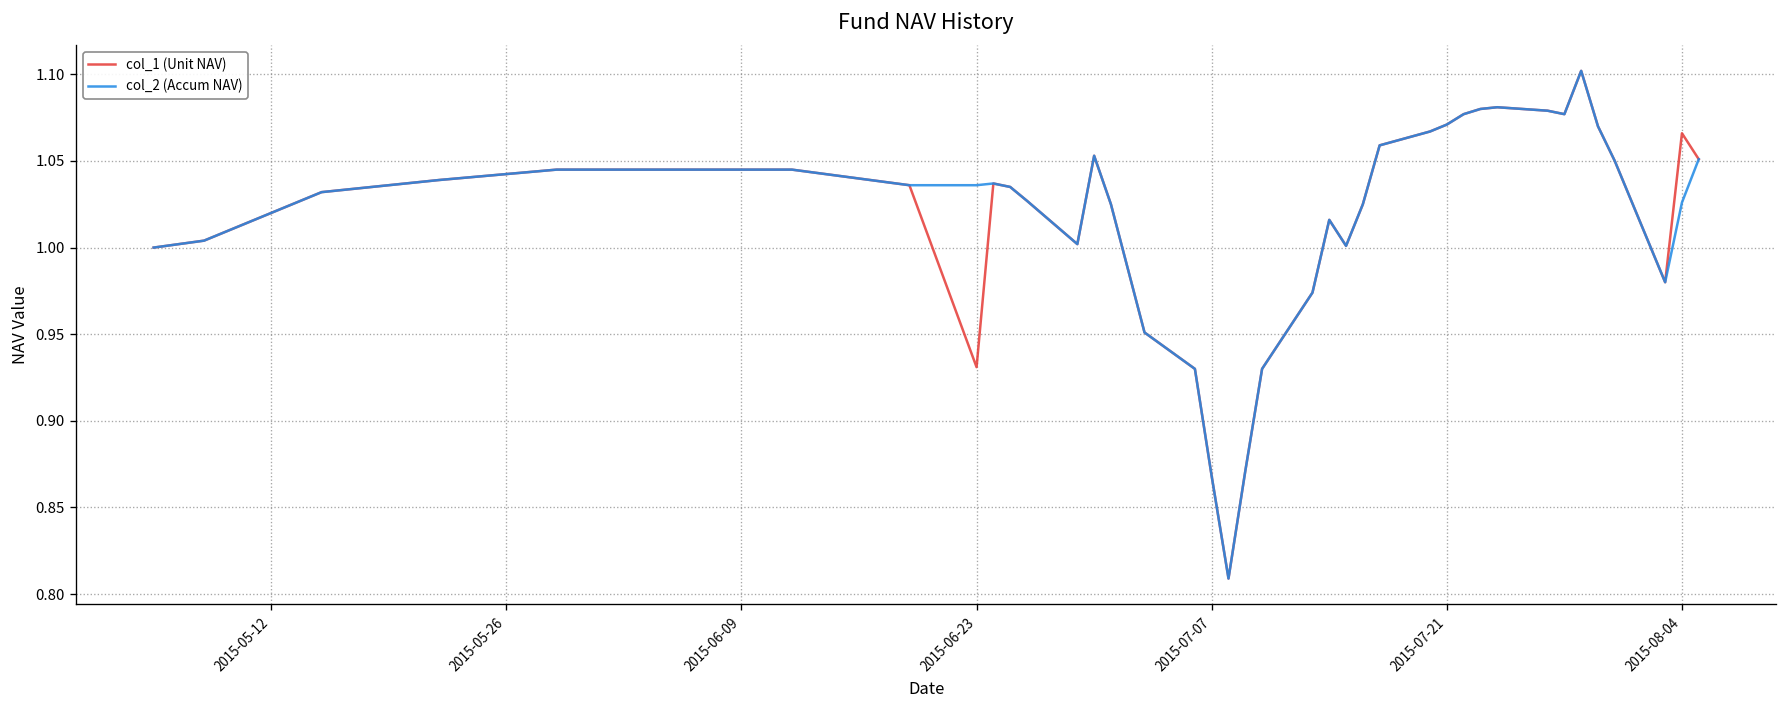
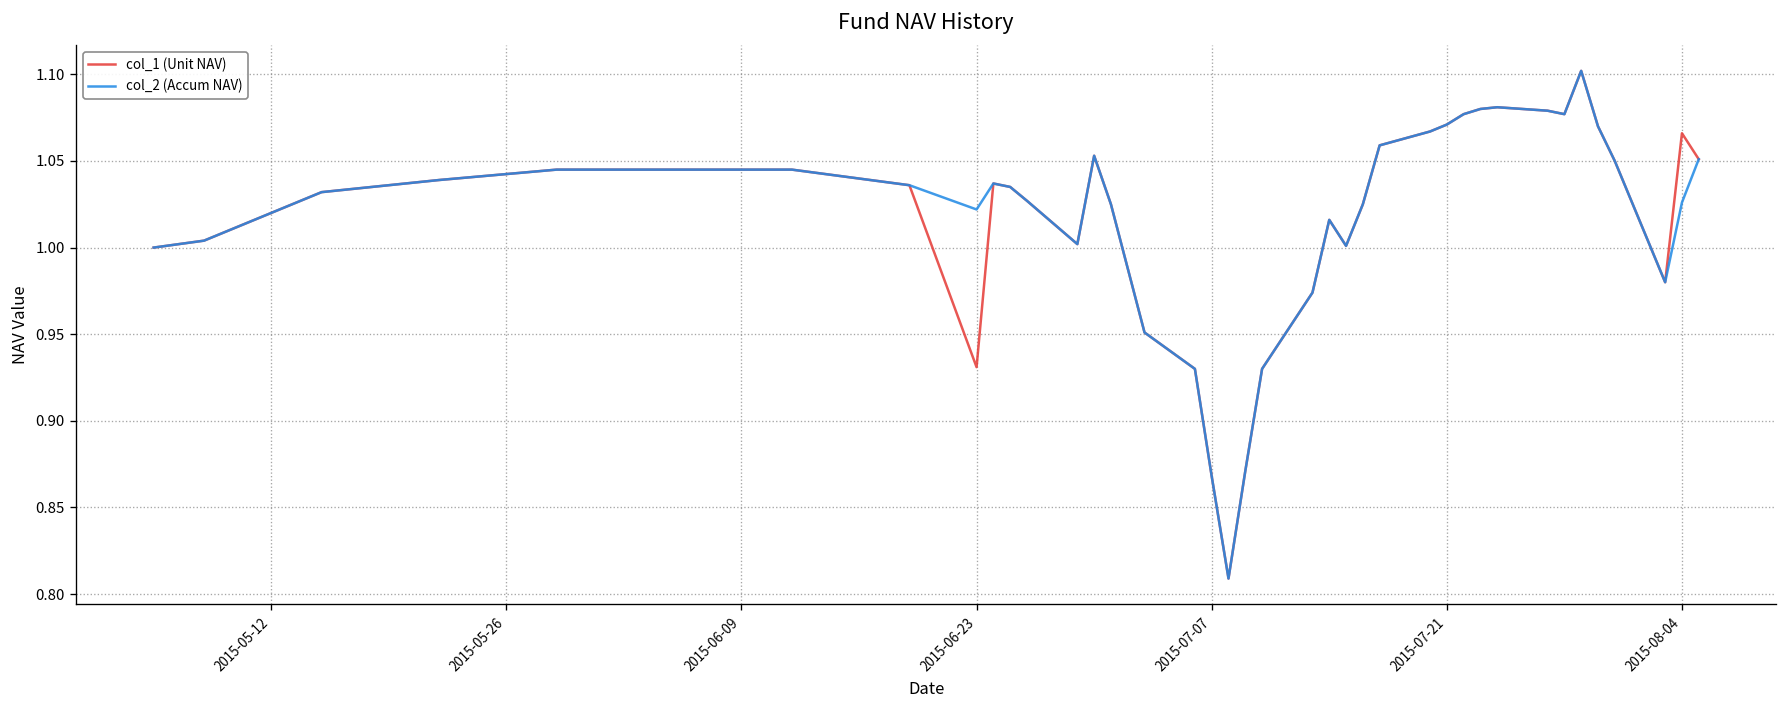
  {
    "col_1 (Unit NAV)": {
      "2015-06-23": 0.931,
      "2015-08-04": 1.066
    },
    "col_2 (Accum NAV)": {
-     "2015-06-23": 1.036,
+     "2015-06-23": 1.022,
      "2015-08-04": 1.026
    }
  }
